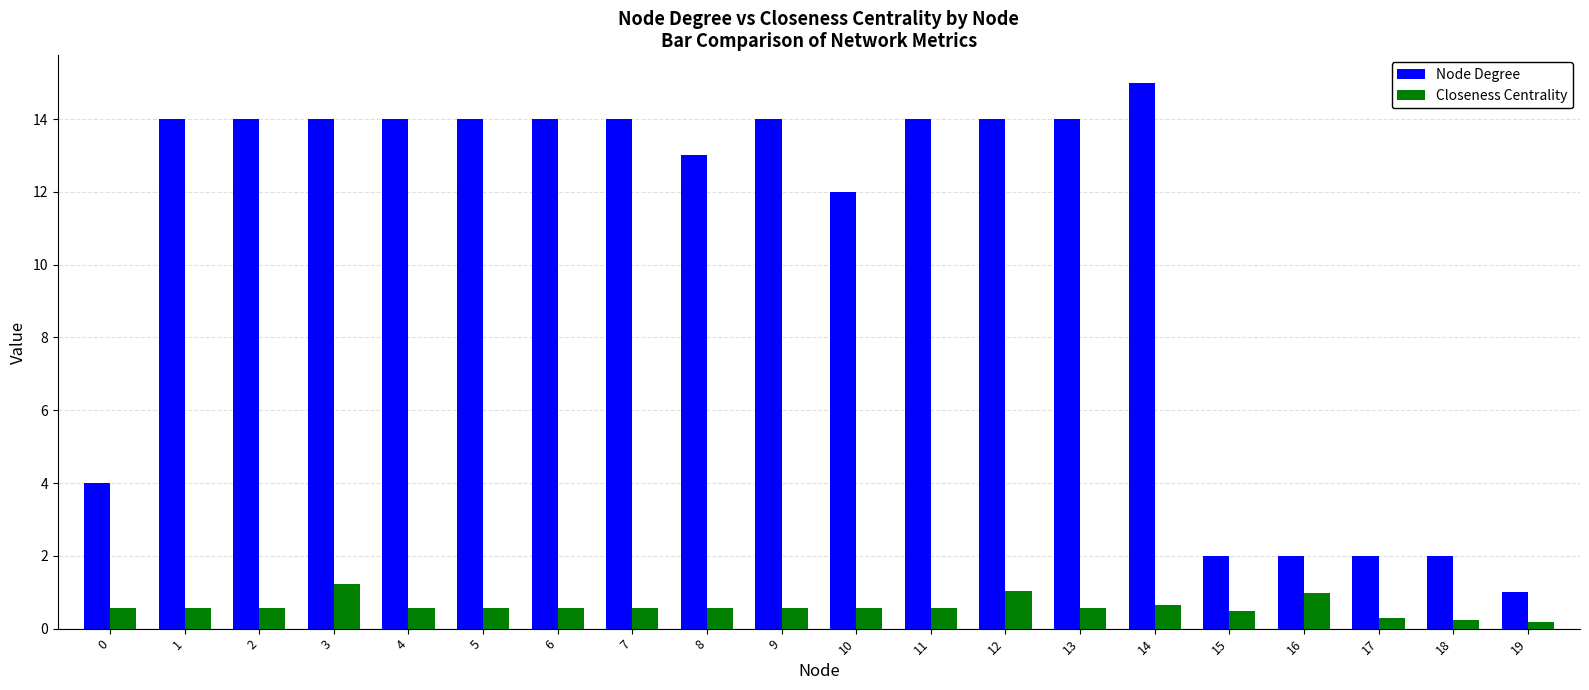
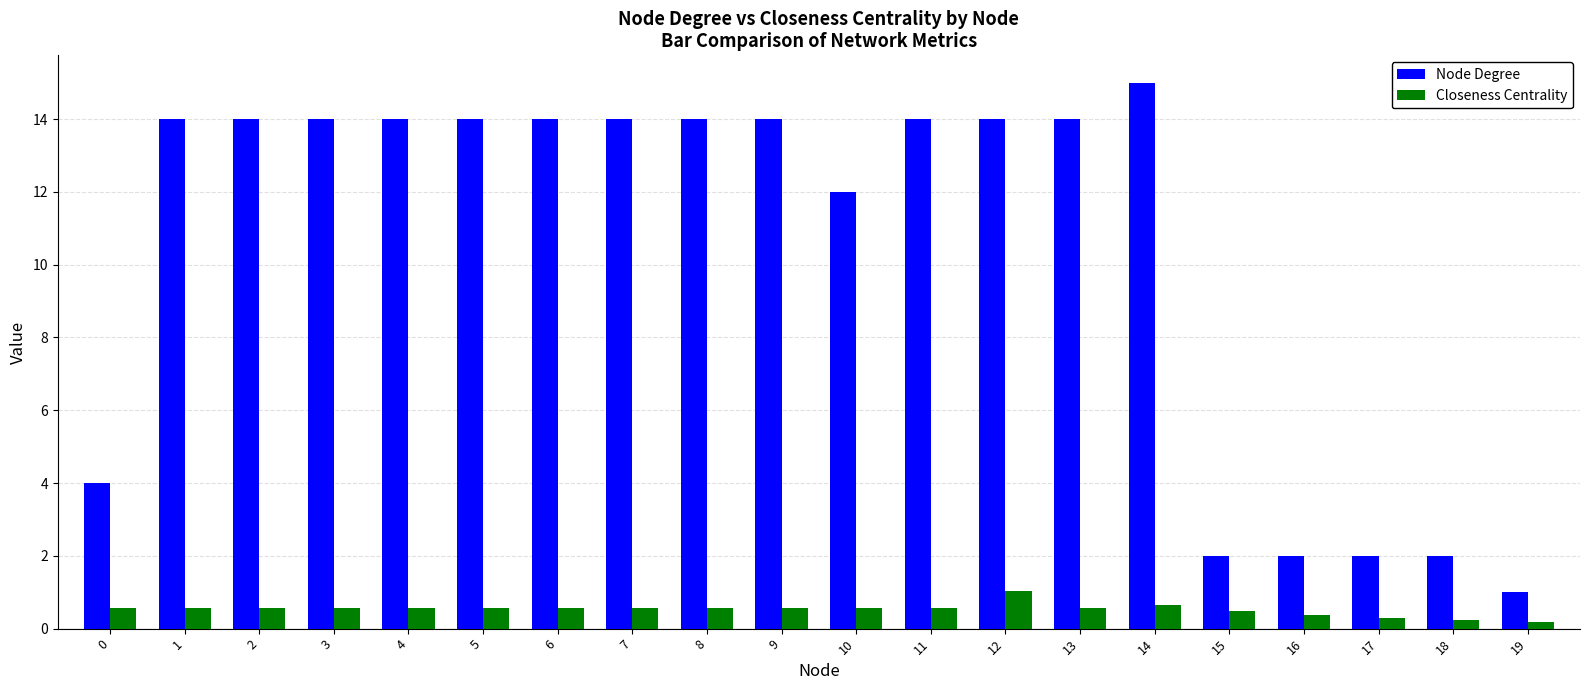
  {
    "Node Degree": {
      "0": 4,
      "1": 14,
      "2": 14,
      "3": 14,
      "4": 14,
      "5": 14,
      "6": 14,
      "7": 14,
-     "8": 13,
+     "8": 14,
      "9": 14,
      "10": 12,
      "11": 14,
      "12": 14,
      "13": 14,
      "14": 15,
      "15": 2,
      "16": 2,
      "17": 2,
      "18": 2,
      "19": 1
    },
    "Closeness Centrality": {
      "0": 0.6,
      "1": 0.6,
      "2": 0.6,
-     "3": 1.2,
+     "3": 0.6,
      "4": 0.6,
      "5": 0.6,
      "6": 0.6,
      "7": 0.6,
      "8": 0.6,
      "9": 0.6,
      "10": 0.6,
      "11": 0.6,
      "12": 1.0,
      "13": 0.6,
      "14": 0.7,
      "15": 0.5,
-     "16": 1.0,
+     "16": 0.4,
      "17": 0.3,
      "18": 0.2,
      "19": 0.2
    }
  }
